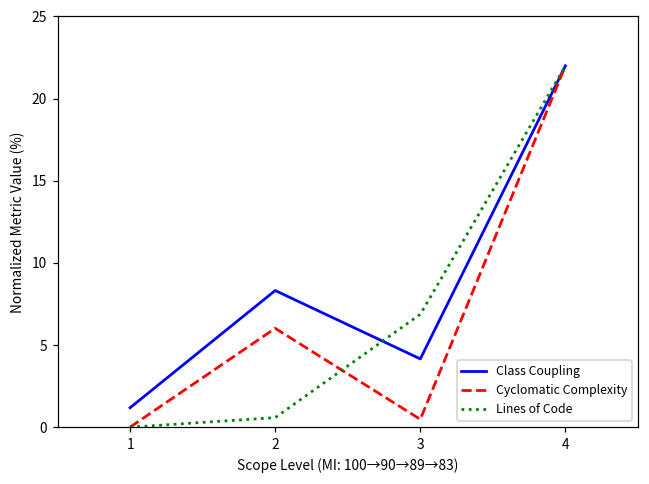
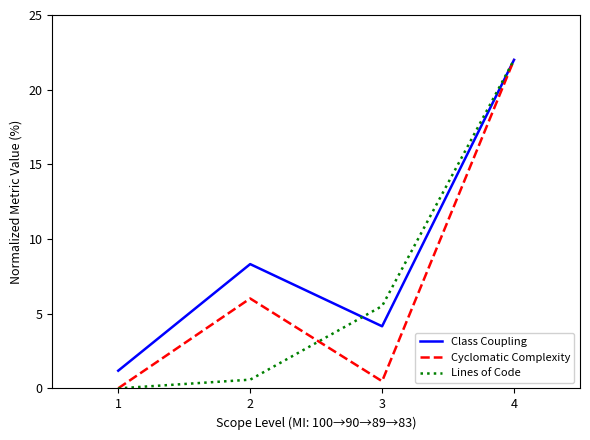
  {
    "Class Coupling": {
      "1": 1.2,
      "2": 8.3,
      "3": 4.2
    },
    "Cyclomatic Complexity": {
      "2": 6.0,
      "3": 0.5
    },
    "Lines of Code": {
      "2": 0.6,
-     "3": 6.9
+     "3": 5.5
    }
  }
